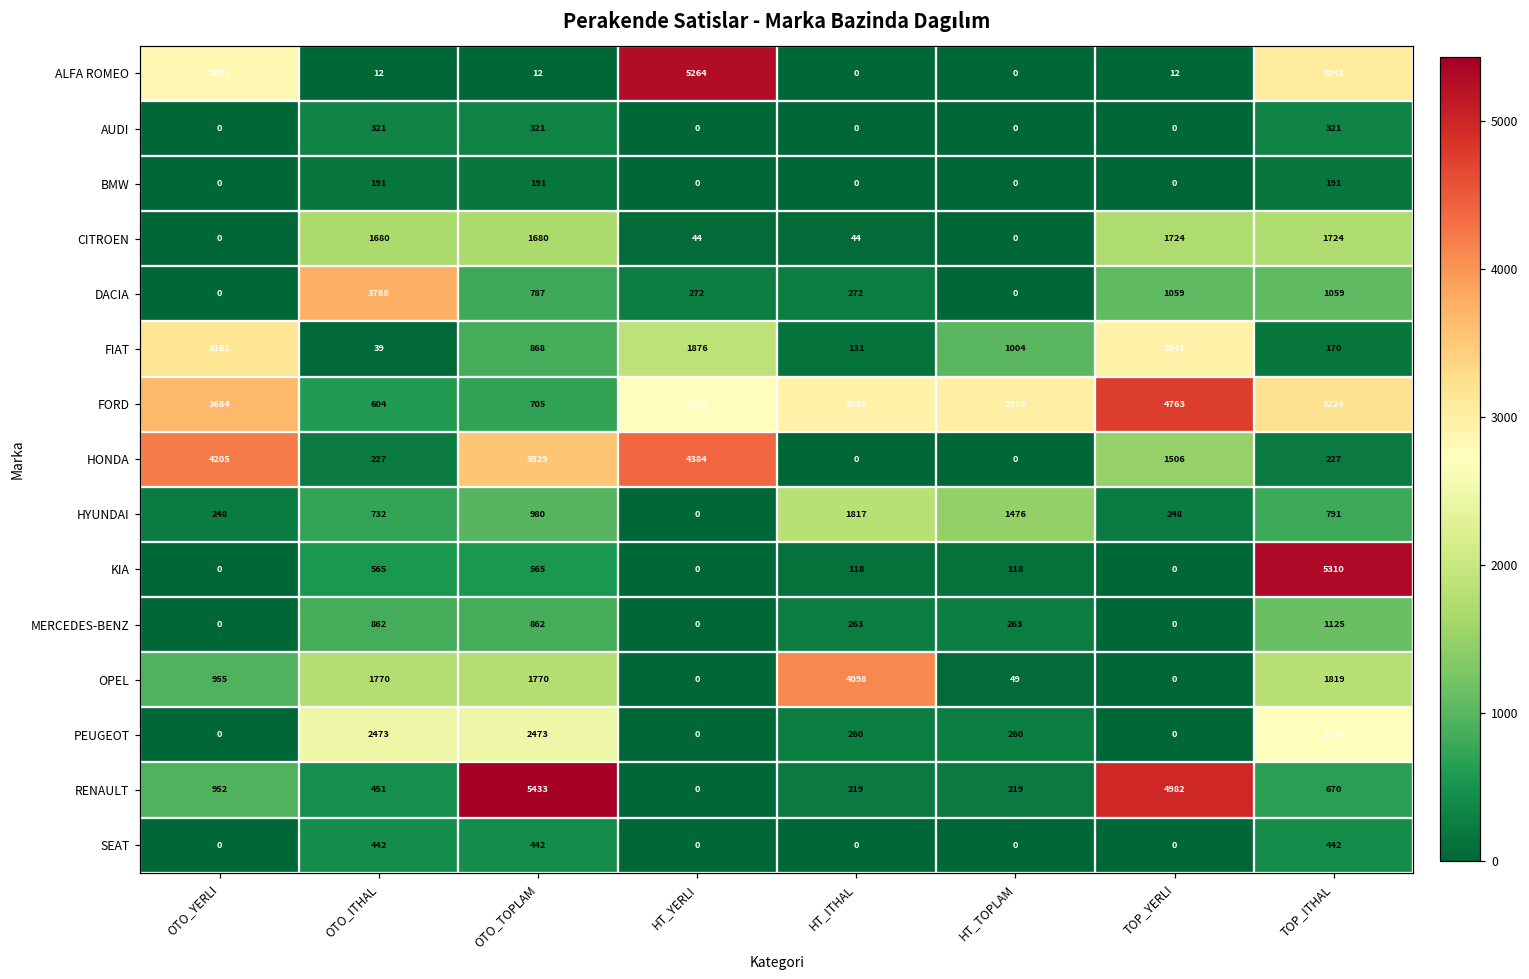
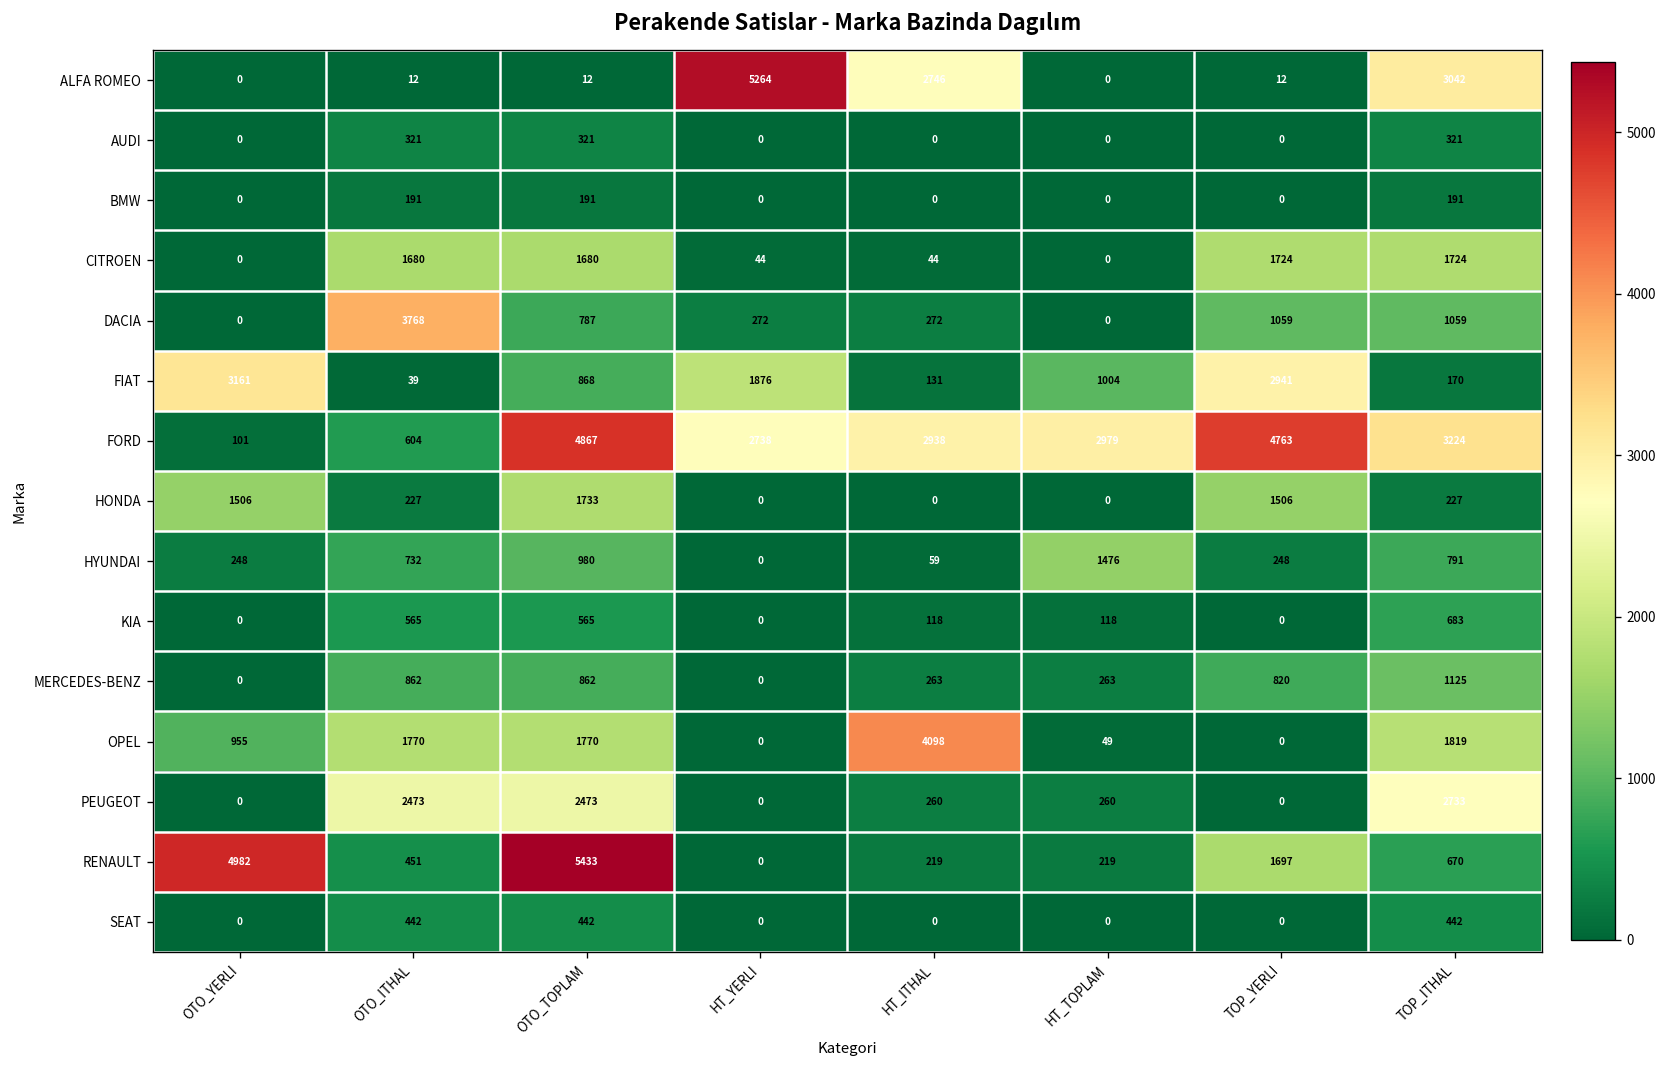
  {
    "ALFA ROMEO": {
-     "OTO_YERLI": 2831,
+     "OTO_YERLI": 0,
      "OTO_ITHAL": 12,
      "OTO_TOPLAM": 12,
      "HT_YERLI": 5264,
-     "HT_ITHAL": 0,
+     "HT_ITHAL": 2746,
      "HT_TOPLAM": 0,
      "TOP_YERLI": 12,
      "TOP_ITHAL": 3042
    },
    "AUDI": {
      "OTO_YERLI": 0,
      "OTO_ITHAL": 321,
      "OTO_TOPLAM": 321,
      "HT_YERLI": 0,
      "HT_ITHAL": 0,
      "HT_TOPLAM": 0,
      "TOP_YERLI": 0,
      "TOP_ITHAL": 321
    },
    "BMW": {
      "OTO_YERLI": 0,
      "OTO_ITHAL": 191,
      "OTO_TOPLAM": 191,
      "HT_YERLI": 0,
      "HT_ITHAL": 0,
      "HT_TOPLAM": 0,
      "TOP_YERLI": 0,
      "TOP_ITHAL": 191
    },
    "CITROEN": {
      "OTO_YERLI": 0,
      "OTO_ITHAL": 1680,
      "OTO_TOPLAM": 1680,
      "HT_YERLI": 44,
      "HT_ITHAL": 44,
      "HT_TOPLAM": 0,
      "TOP_YERLI": 1724,
      "TOP_ITHAL": 1724
    },
    "DACIA": {
      "OTO_YERLI": 0,
      "OTO_ITHAL": 3768,
      "OTO_TOPLAM": 787,
      "HT_YERLI": 272,
      "HT_ITHAL": 272,
      "HT_TOPLAM": 0,
      "TOP_YERLI": 1059,
      "TOP_ITHAL": 1059
    },
    "FIAT": {
      "OTO_YERLI": 3161,
      "OTO_ITHAL": 39,
      "OTO_TOPLAM": 868,
      "HT_YERLI": 1876,
      "HT_ITHAL": 131,
      "HT_TOPLAM": 1004,
      "TOP_YERLI": 2941,
      "TOP_ITHAL": 170
    },
    "FORD": {
-     "OTO_YERLI": 3684,
+     "OTO_YERLI": 101,
      "OTO_ITHAL": 604,
-     "OTO_TOPLAM": 705,
+     "OTO_TOPLAM": 4867,
      "HT_YERLI": 2738,
      "HT_ITHAL": 2938,
      "HT_TOPLAM": 2979,
      "TOP_YERLI": 4763,
      "TOP_ITHAL": 3224
    },
    "HONDA": {
-     "OTO_YERLI": 4205,
+     "OTO_YERLI": 1506,
      "OTO_ITHAL": 227,
-     "OTO_TOPLAM": 3529,
-     "HT_YERLI": 4384,
+     "OTO_TOPLAM": 1733,
+     "HT_YERLI": 0,
      "HT_ITHAL": 0,
      "HT_TOPLAM": 0,
      "TOP_YERLI": 1506,
      "TOP_ITHAL": 227
    },
    "HYUNDAI": {
      "OTO_YERLI": 248,
      "OTO_ITHAL": 732,
      "OTO_TOPLAM": 980,
      "HT_YERLI": 0,
-     "HT_ITHAL": 1817,
+     "HT_ITHAL": 59,
      "HT_TOPLAM": 1476,
      "TOP_YERLI": 248,
      "TOP_ITHAL": 791
    },
    "KIA": {
      "OTO_YERLI": 0,
      "OTO_ITHAL": 565,
      "OTO_TOPLAM": 565,
      "HT_YERLI": 0,
      "HT_ITHAL": 118,
      "HT_TOPLAM": 118,
      "TOP_YERLI": 0,
-     "TOP_ITHAL": 5310
+     "TOP_ITHAL": 683
    },
    "MERCEDES-BENZ": {
      "OTO_YERLI": 0,
      "OTO_ITHAL": 862,
      "OTO_TOPLAM": 862,
      "HT_YERLI": 0,
      "HT_ITHAL": 263,
      "HT_TOPLAM": 263,
-     "TOP_YERLI": 0,
+     "TOP_YERLI": 820,
      "TOP_ITHAL": 1125
    },
    "OPEL": {
      "OTO_YERLI": 955,
      "OTO_ITHAL": 1770,
      "OTO_TOPLAM": 1770,
      "HT_YERLI": 0,
      "HT_ITHAL": 4098,
      "HT_TOPLAM": 49,
      "TOP_YERLI": 0,
      "TOP_ITHAL": 1819
    },
    "PEUGEOT": {
      "OTO_YERLI": 0,
      "OTO_ITHAL": 2473,
      "OTO_TOPLAM": 2473,
      "HT_YERLI": 0,
      "HT_ITHAL": 260,
      "HT_TOPLAM": 260,
      "TOP_YERLI": 0,
      "TOP_ITHAL": 2733
    },
    "RENAULT": {
-     "OTO_YERLI": 952,
+     "OTO_YERLI": 4982,
      "OTO_ITHAL": 451,
      "OTO_TOPLAM": 5433,
      "HT_YERLI": 0,
      "HT_ITHAL": 219,
      "HT_TOPLAM": 219,
-     "TOP_YERLI": 4982,
+     "TOP_YERLI": 1697,
      "TOP_ITHAL": 670
    },
    "SEAT": {
      "OTO_YERLI": 0,
      "OTO_ITHAL": 442,
      "OTO_TOPLAM": 442,
      "HT_YERLI": 0,
      "HT_ITHAL": 0,
      "HT_TOPLAM": 0,
      "TOP_YERLI": 0,
      "TOP_ITHAL": 442
    }
  }
